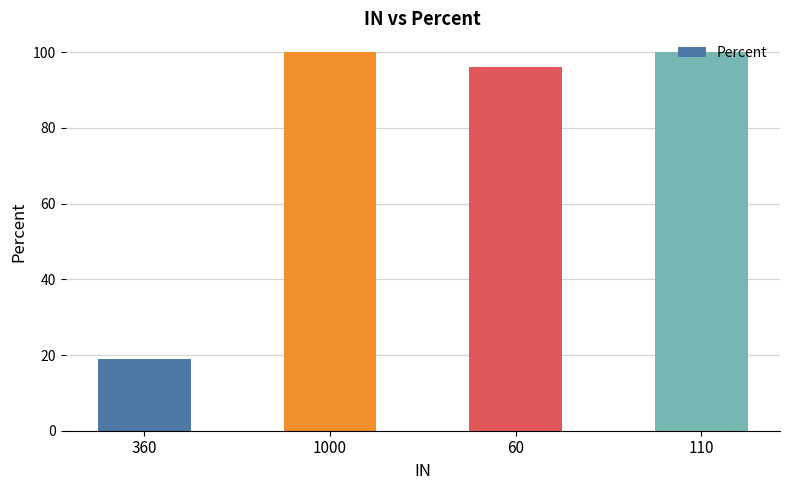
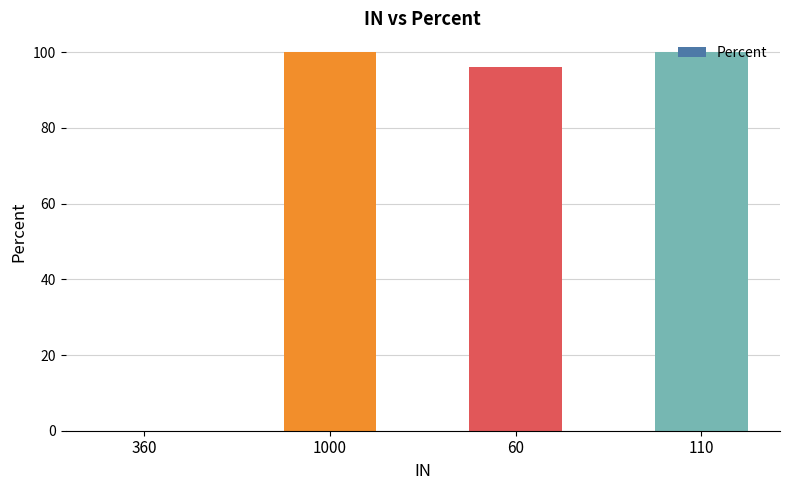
  {
-   "360": 19,
+   "360": 0,
    "1000": 100,
    "60": 96,
    "110": 100
  }
